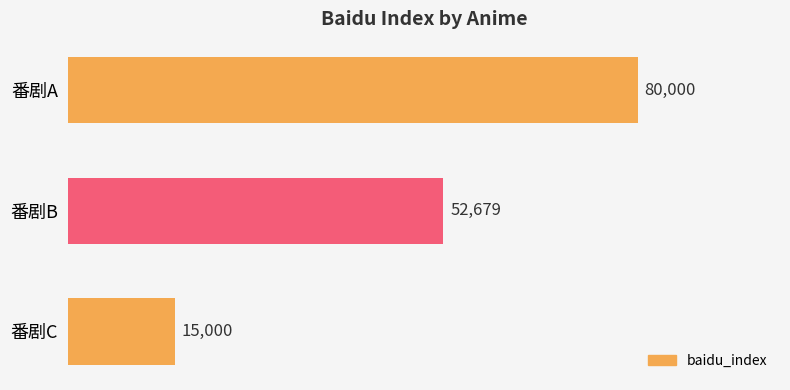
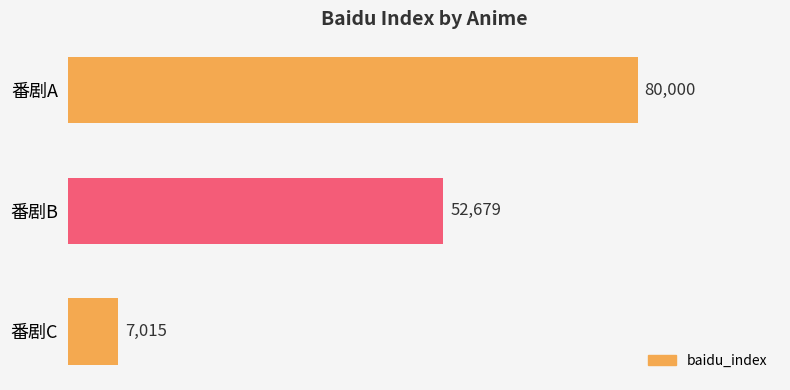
  {
    "番剧A": "80,000",
    "番剧B": "52,679",
-   "番剧C": "15,000"
+   "番剧C": "7,015"
  }
